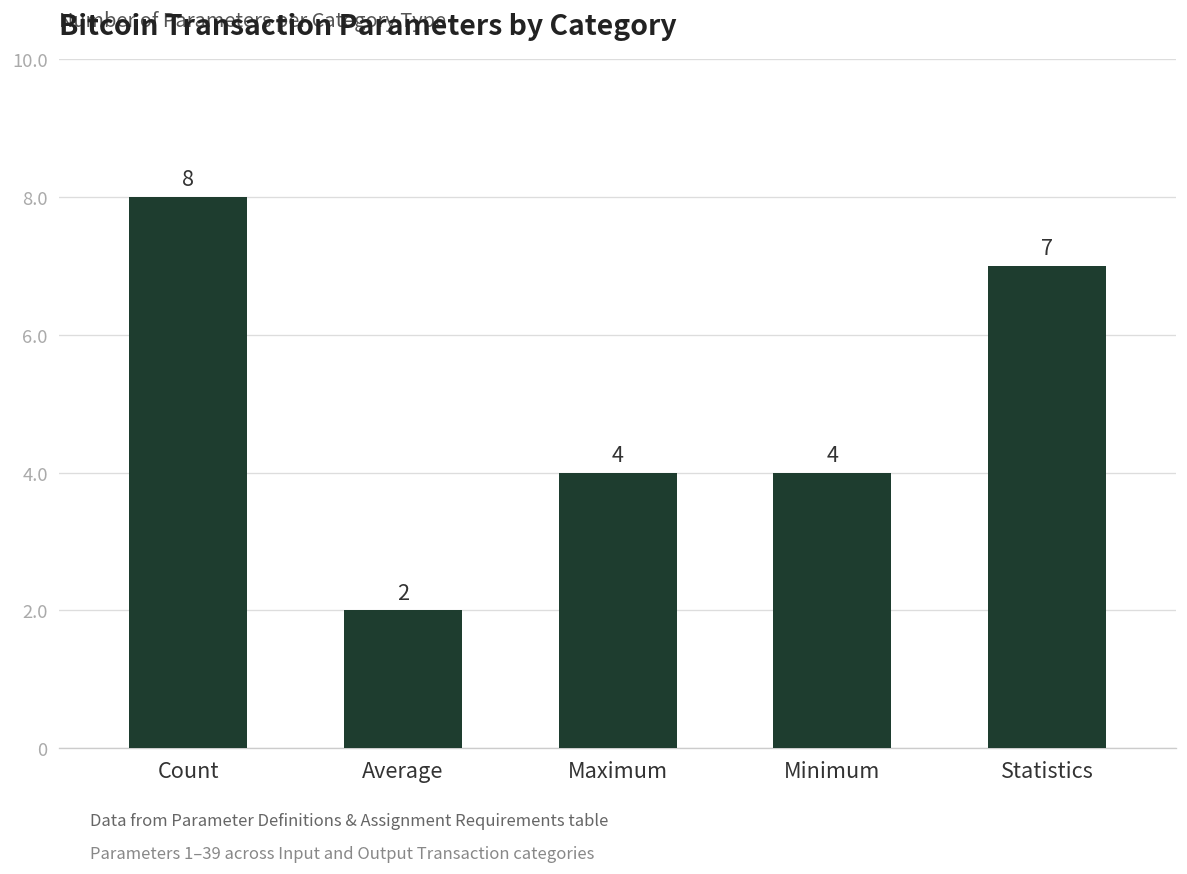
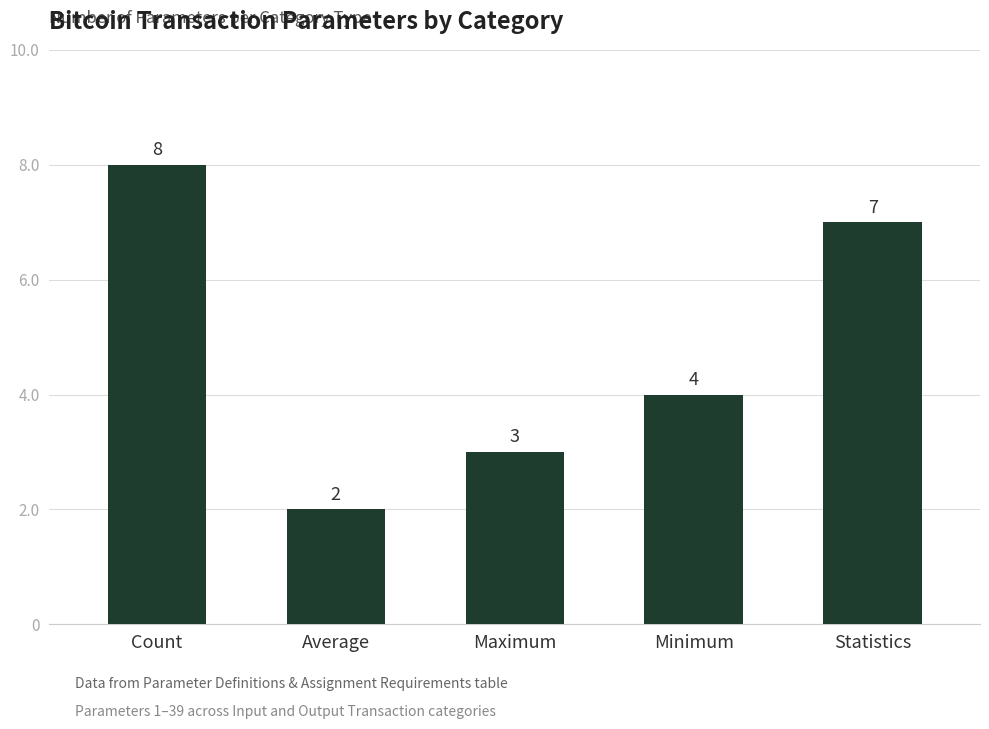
  {
    "Count": 8,
    "Average": 2,
-   "Maximum": 4,
+   "Maximum": 3,
    "Minimum": 4,
    "Statistics": 7
  }
